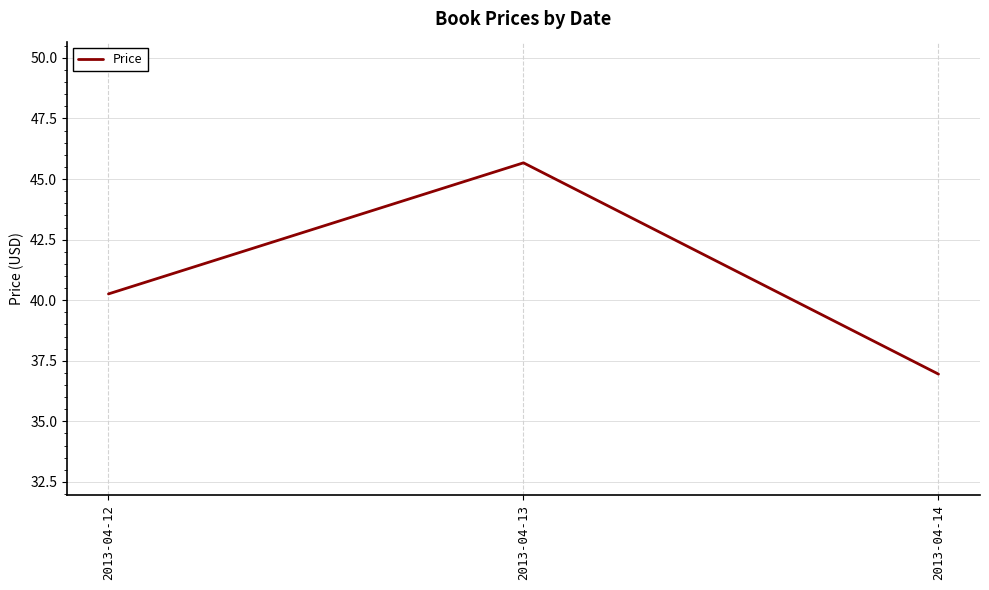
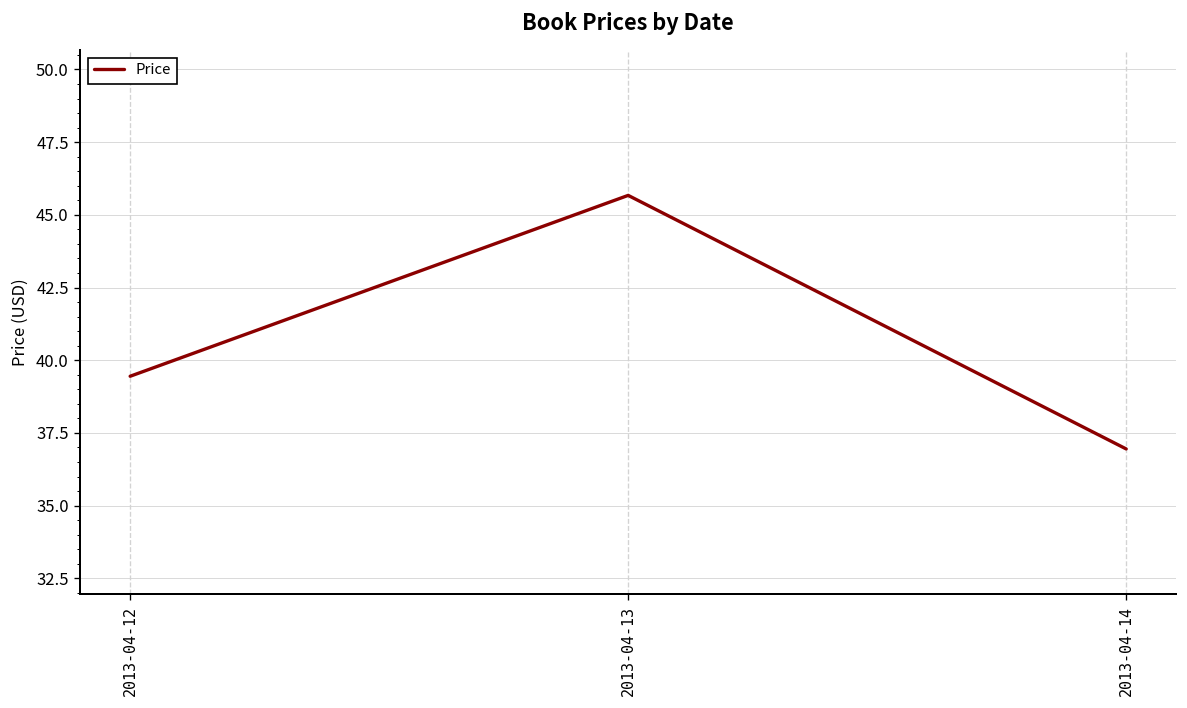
  {
-   "2013-04-12": 40.3,
+   "2013-04-12": 39.5,
    "2013-04-13": 45.7,
    "2013-04-14": 37.0
  }
